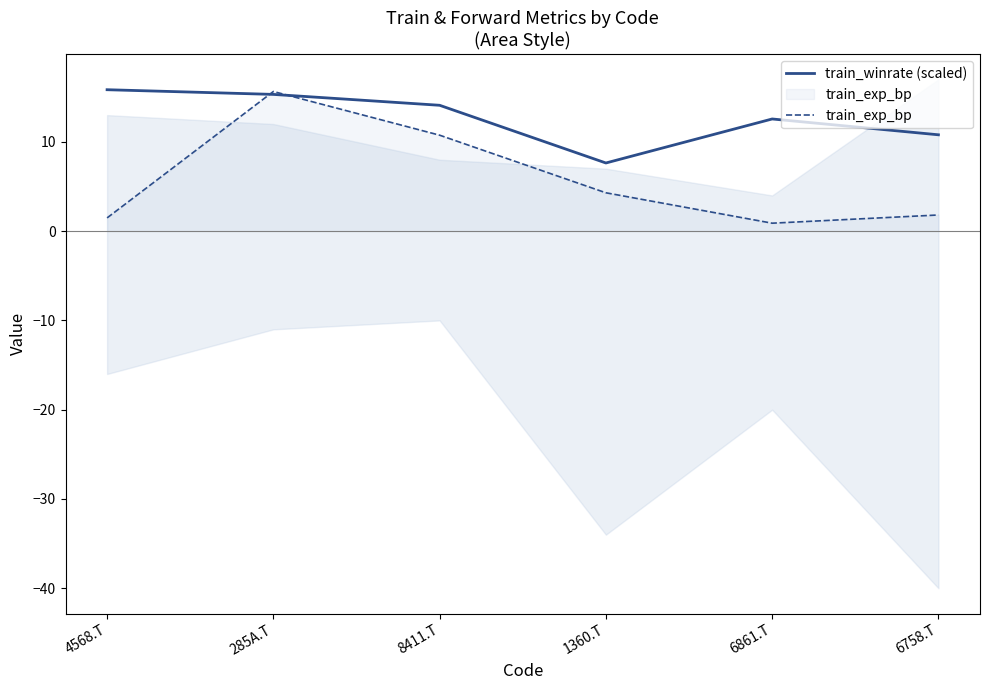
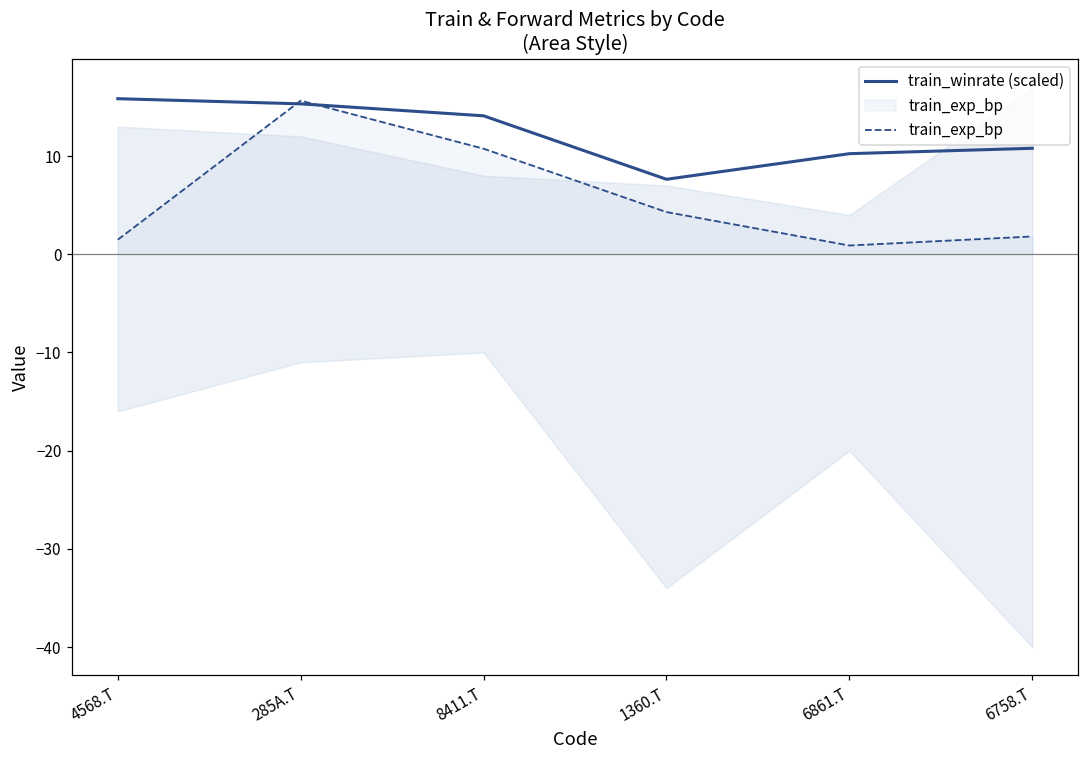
  {
    "train_winrate (scaled)": {
      "4568.T": 16,
      "285A.T": 15,
      "8411.T": 14,
      "1360.T": 8,
-     "6861.T": 13,
+     "6861.T": 10,
      "6758.T": 11
    }
  }
